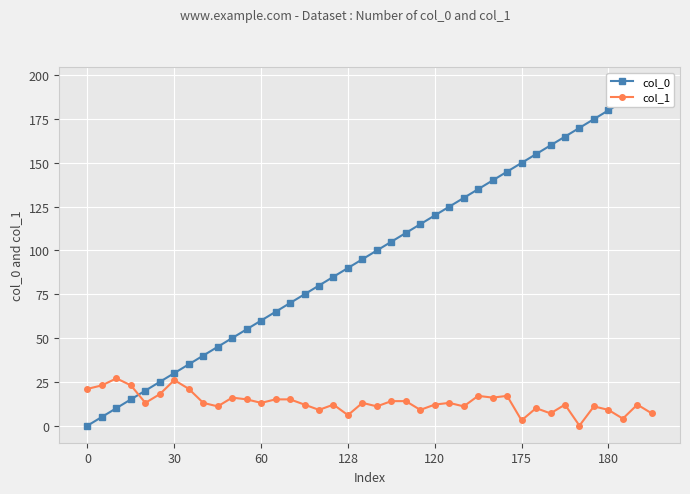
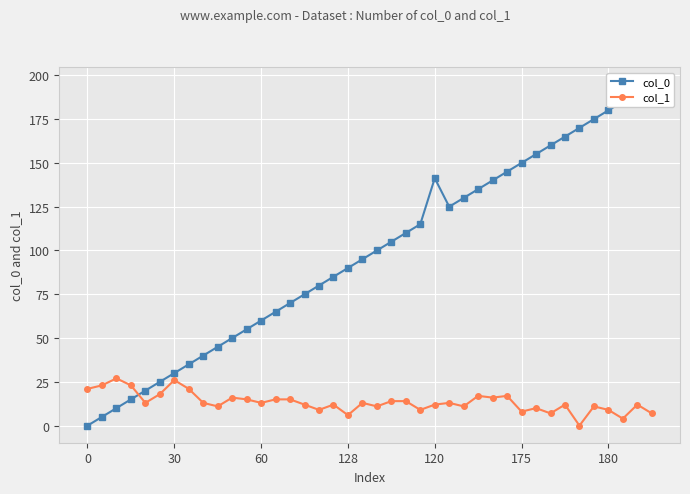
  {
    "col_0": {
      "0": 0,
      "30": 30,
      "60": 60,
      "128": 90,
-     "120": 120,
+     "120": 141,
      "175": 150,
      "180": 180
    },
    "col_1": {
      "0": 21,
      "30": 26,
      "60": 13,
      "128": 6,
      "120": 12,
-     "175": 3,
+     "175": 8,
      "180": 9
    }
  }
